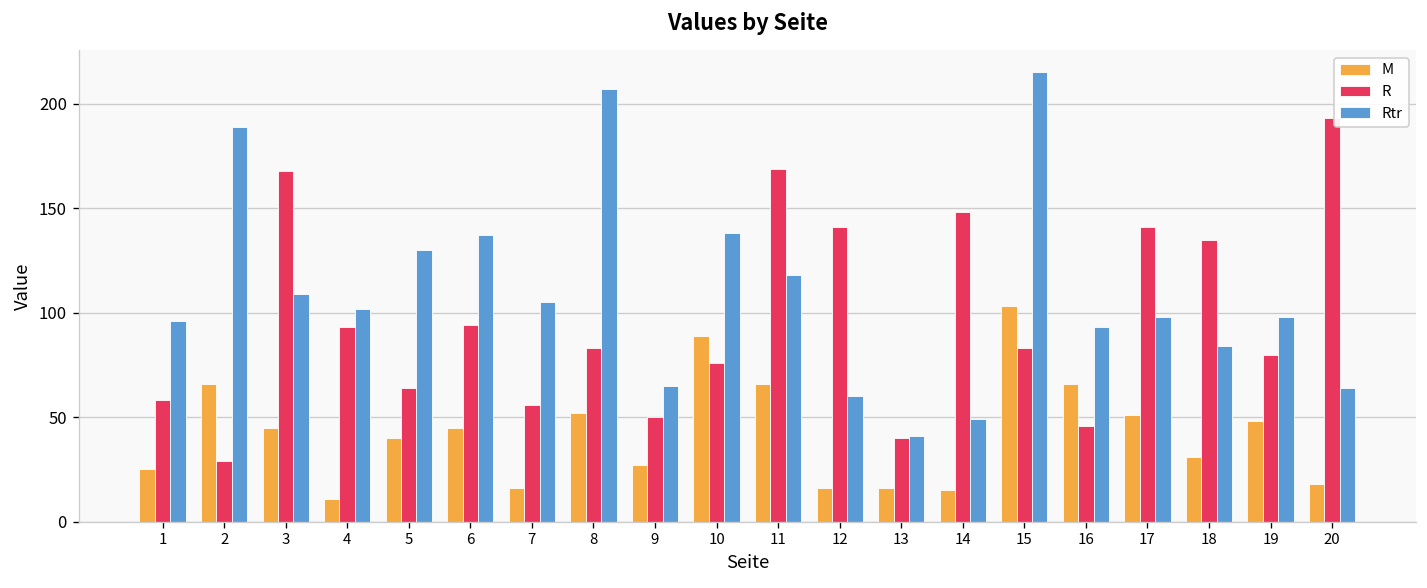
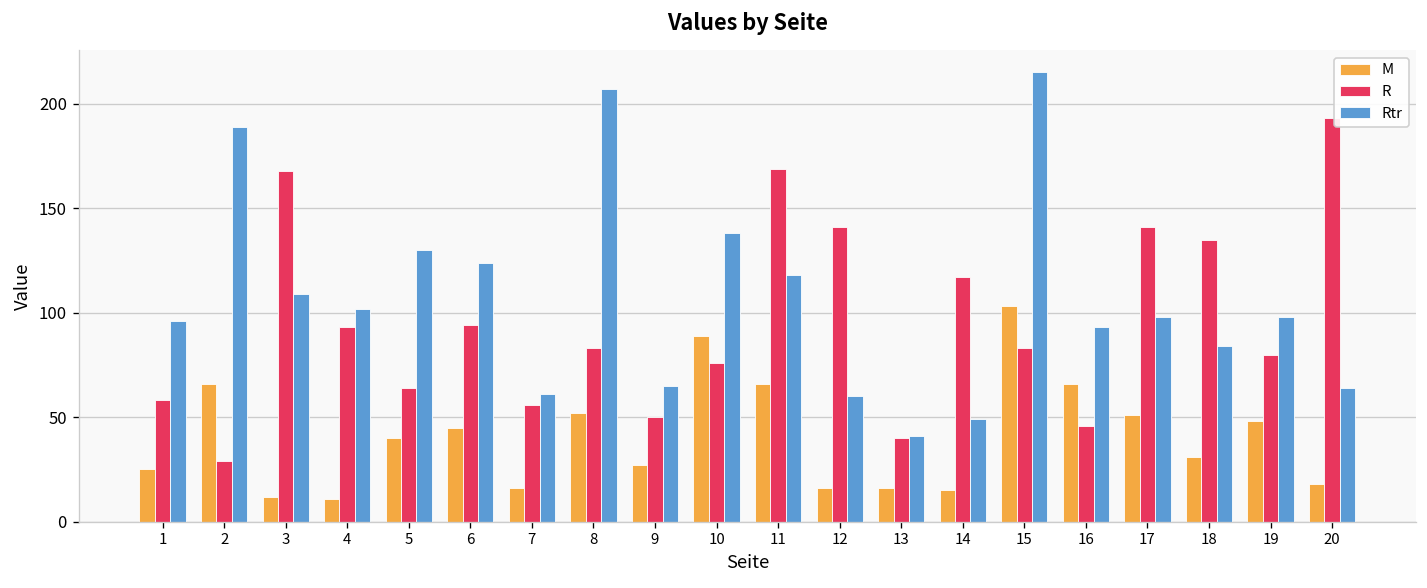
  {
    "M": {
      "1": 25,
      "2": 66,
-     "3": 45,
+     "3": 12,
      "4": 11,
      "5": 40,
      "6": 45,
      "7": 16,
      "8": 52,
      "9": 27,
      "10": 89,
      "11": 66,
      "12": 16,
      "13": 16,
      "14": 15,
      "15": 103,
      "16": 66,
      "17": 51,
      "18": 31,
      "19": 48,
      "20": 18
    },
    "R": {
      "1": 58,
      "2": 29,
      "3": 168,
      "4": 93,
      "5": 64,
      "6": 94,
      "7": 56,
      "8": 83,
      "9": 50,
      "10": 76,
      "11": 169,
      "12": 141,
      "13": 40,
-     "14": 148,
+     "14": 117,
      "15": 83,
      "16": 46,
      "17": 141,
      "18": 135,
      "19": 80,
      "20": 193
    },
    "Rtr": {
      "1": 96,
      "2": 189,
      "3": 109,
      "4": 102,
      "5": 130,
-     "6": 137,
-     "7": 105,
+     "6": 124,
+     "7": 61,
      "8": 207,
      "9": 65,
      "10": 138,
      "11": 118,
      "12": 60,
      "13": 41,
      "14": 49,
      "15": 215,
      "16": 93,
      "17": 98,
      "18": 84,
      "19": 98,
      "20": 64
    }
  }
